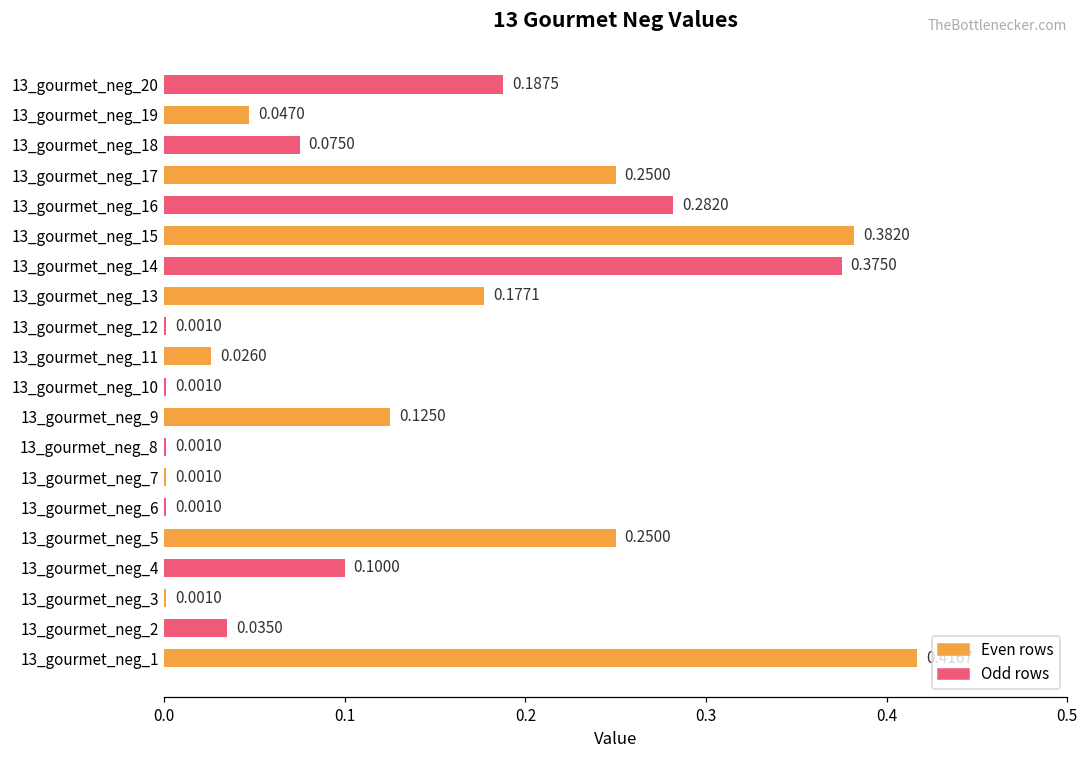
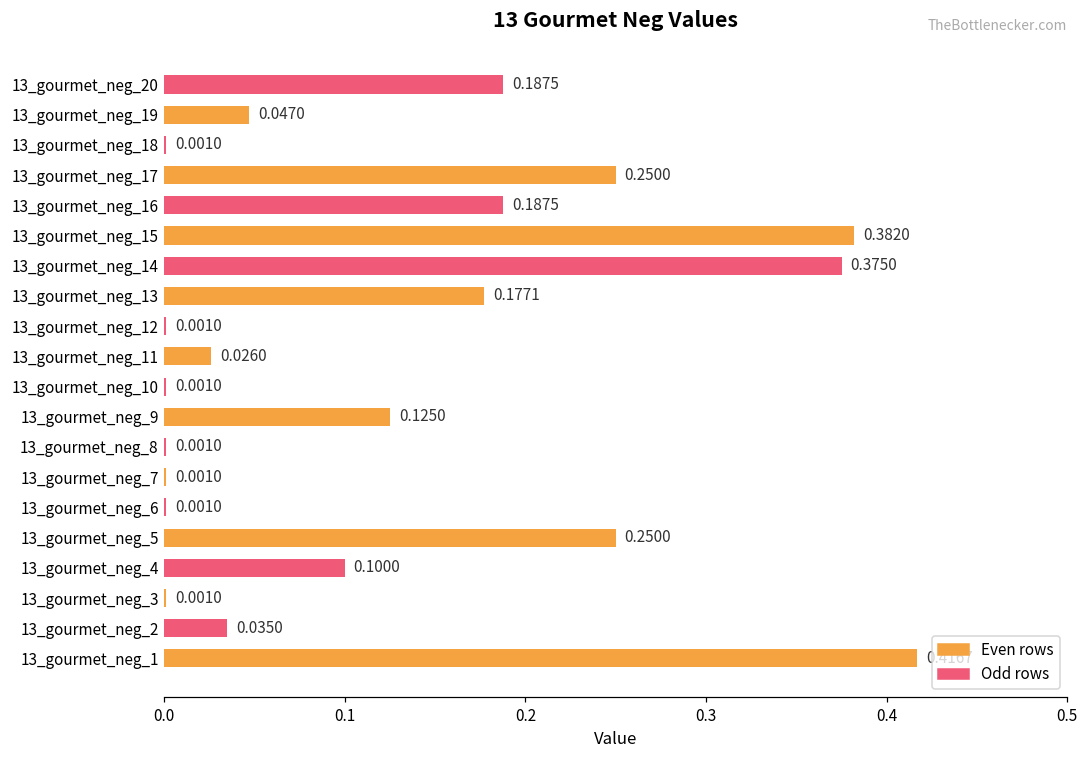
  {
    "13_gourmet_neg_20": 0.1875,
    "13_gourmet_neg_19": 0.0470,
-   "13_gourmet_neg_18": 0.0750,
+   "13_gourmet_neg_18": 0.0010,
    "13_gourmet_neg_17": 0.2500,
-   "13_gourmet_neg_16": 0.2820,
+   "13_gourmet_neg_16": 0.1875,
    "13_gourmet_neg_15": 0.3820,
    "13_gourmet_neg_14": 0.3750,
    "13_gourmet_neg_13": 0.1771,
    "13_gourmet_neg_12": 0.0010,
    "13_gourmet_neg_11": 0.0260,
    "13_gourmet_neg_10": 0.0010,
    "13_gourmet_neg_9": 0.1250,
    "13_gourmet_neg_8": 0.0010,
    "13_gourmet_neg_7": 0.0010,
    "13_gourmet_neg_6": 0.0010,
    "13_gourmet_neg_5": 0.2500,
    "13_gourmet_neg_4": 0.1000,
    "13_gourmet_neg_3": 0.0010,
    "13_gourmet_neg_2": 0.0350
  }
